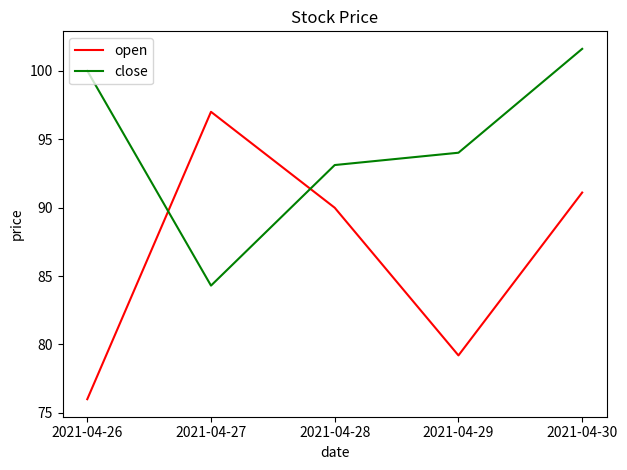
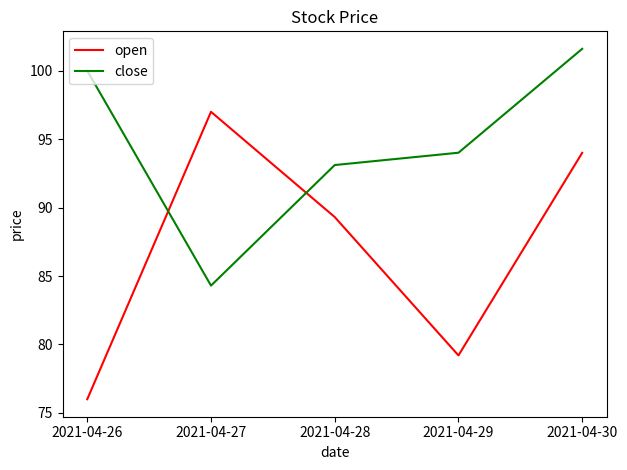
  {
    "open": {
      "2021-04-26": 76.0,
      "2021-04-27": 97.0,
-     "2021-04-28": 90.0,
+     "2021-04-28": 89.3,
      "2021-04-29": 79.2,
-     "2021-04-30": 91.1
+     "2021-04-30": 94.0
    },
    "close": {
      "2021-04-27": 84.3,
      "2021-04-28": 93.1,
      "2021-04-29": 94.0,
      "2021-04-30": 101.6
    }
  }
